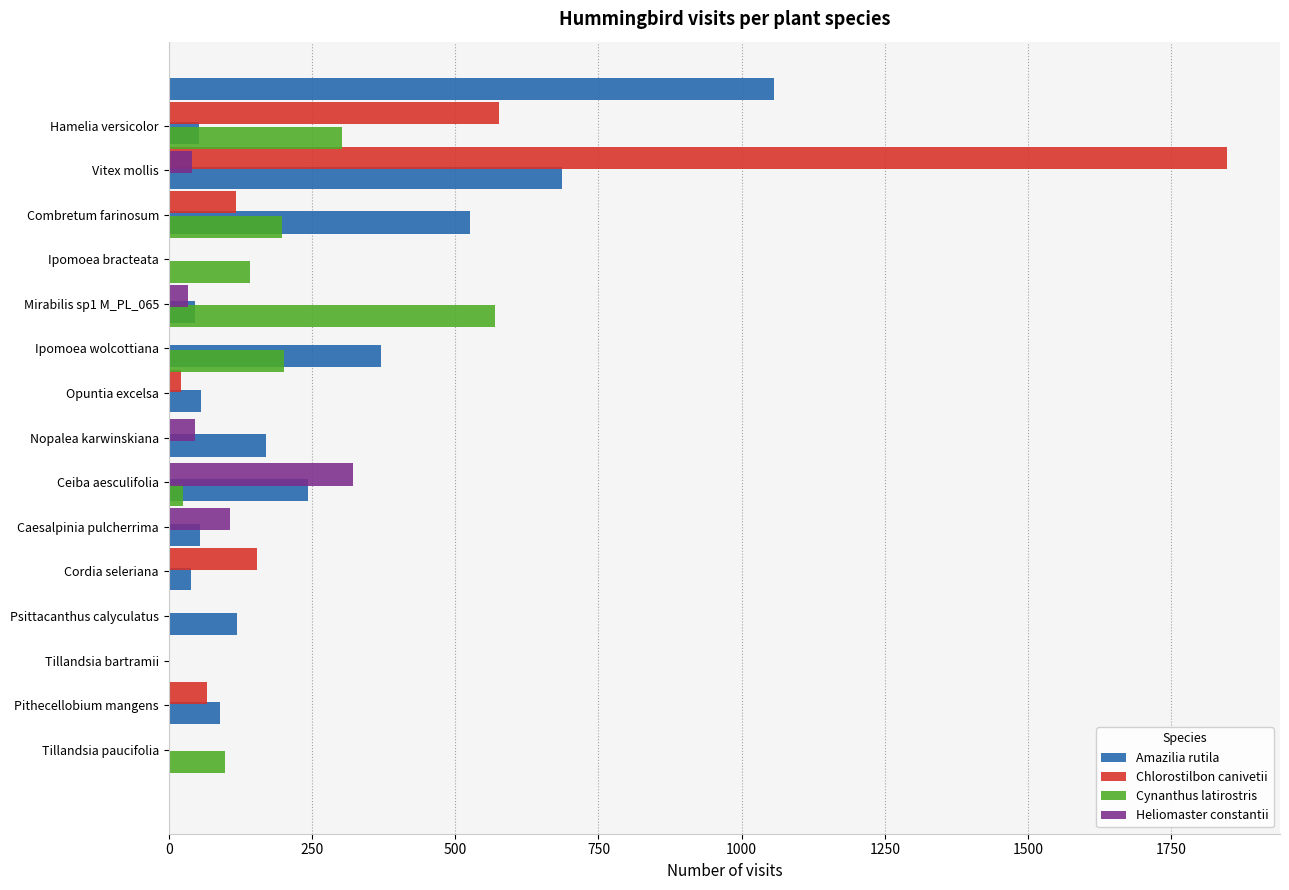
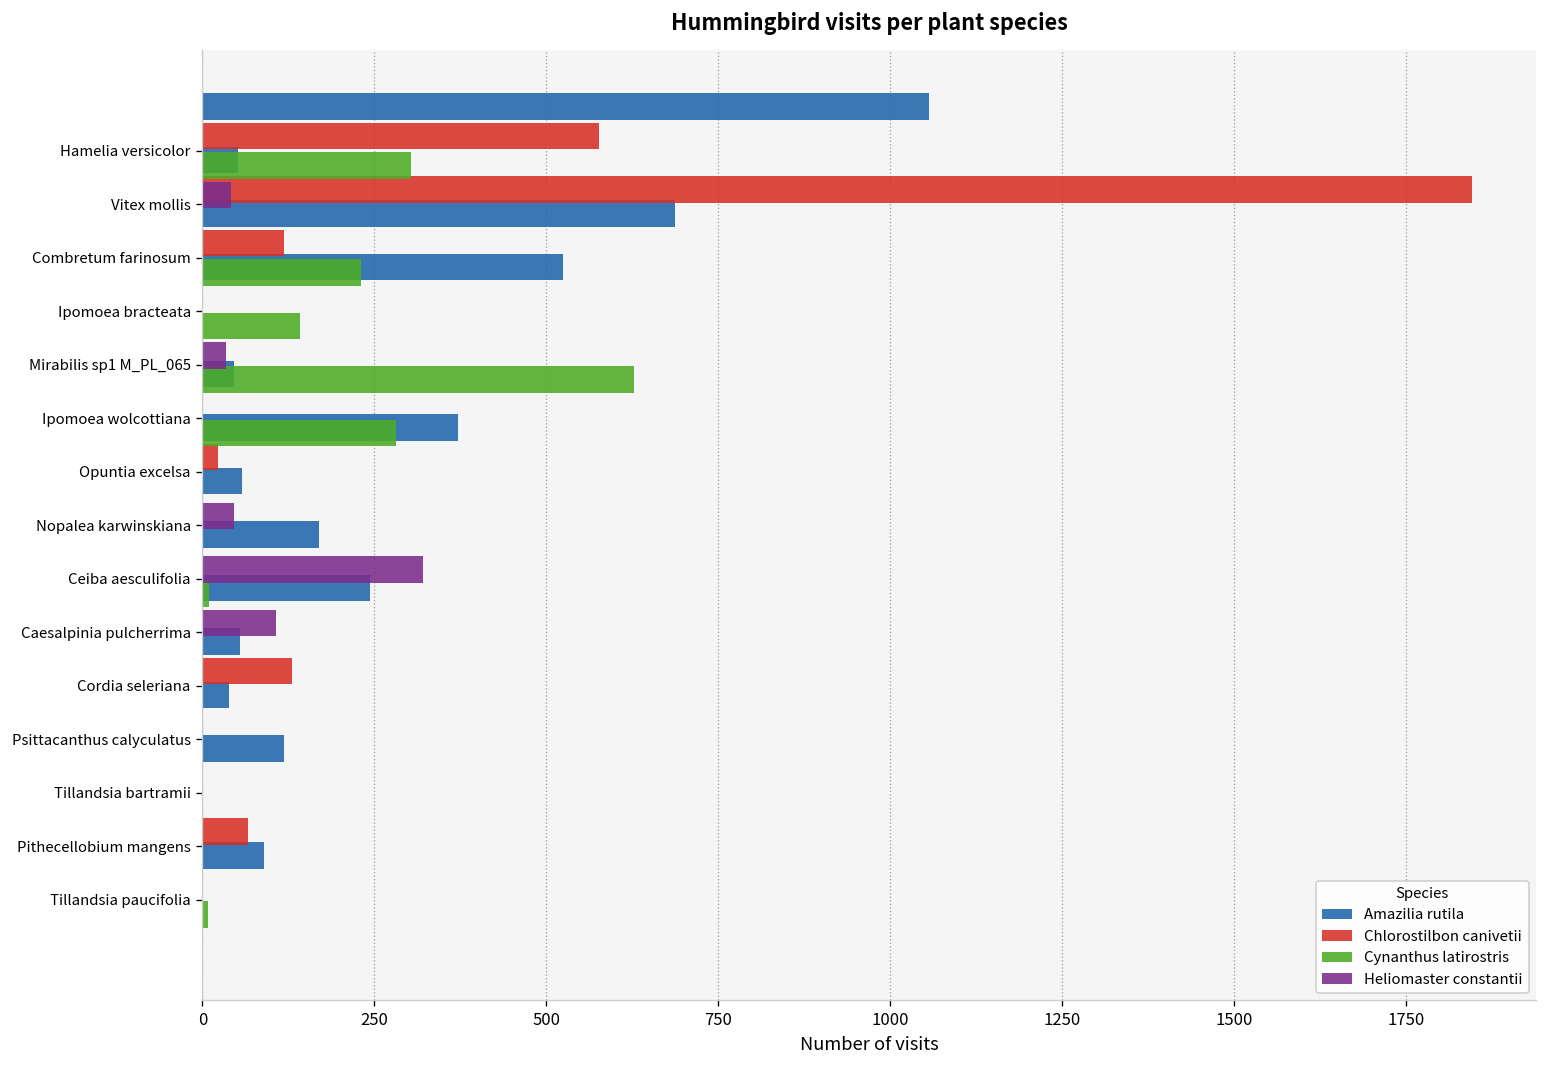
  {
    "Chlorostilbon canivetii": {
      "Hamelia versicolor": 580,
      "Vitex mollis": 1850,
      "Combretum farinosum": 120,
      "Ipomoea bracteata": 0,
      "Mirabilis sp1 M_PL_065": 0,
      "Ipomoea wolcottiana": 0,
      "Opuntia excelsa": 20,
      "Nopalea karwinskiana": 0,
      "Ceiba aesculifolia": 0,
      "Caesalpinia pulcherrima": 0,
-     "Cordia seleriana": 150,
+     "Cordia seleriana": 130,
      "Psittacanthus calyculatus": 0,
      "Tillandsia bartramii": 0,
      "Pithecellobium mangens": 70,
      "Tillandsia paucifolia": 0
    },
    "Cynanthus latirostris": {
      "Hamelia versicolor": 300,
      "Vitex mollis": 0,
-     "Combretum farinosum": 200,
+     "Combretum farinosum": 230,
      "Ipomoea bracteata": 140,
-     "Mirabilis sp1 M_PL_065": 570,
-     "Ipomoea wolcottiana": 200,
+     "Mirabilis sp1 M_PL_065": 630,
+     "Ipomoea wolcottiana": 280,
      "Opuntia excelsa": 0,
      "Nopalea karwinskiana": 0,
-     "Ceiba aesculifolia": 30,
+     "Ceiba aesculifolia": 10,
      "Caesalpinia pulcherrima": 0,
      "Cordia seleriana": 0,
      "Psittacanthus calyculatus": 0,
      "Tillandsia bartramii": 0,
      "Pithecellobium mangens": 0,
-     "Tillandsia paucifolia": 100
+     "Tillandsia paucifolia": 10
    }
  }
